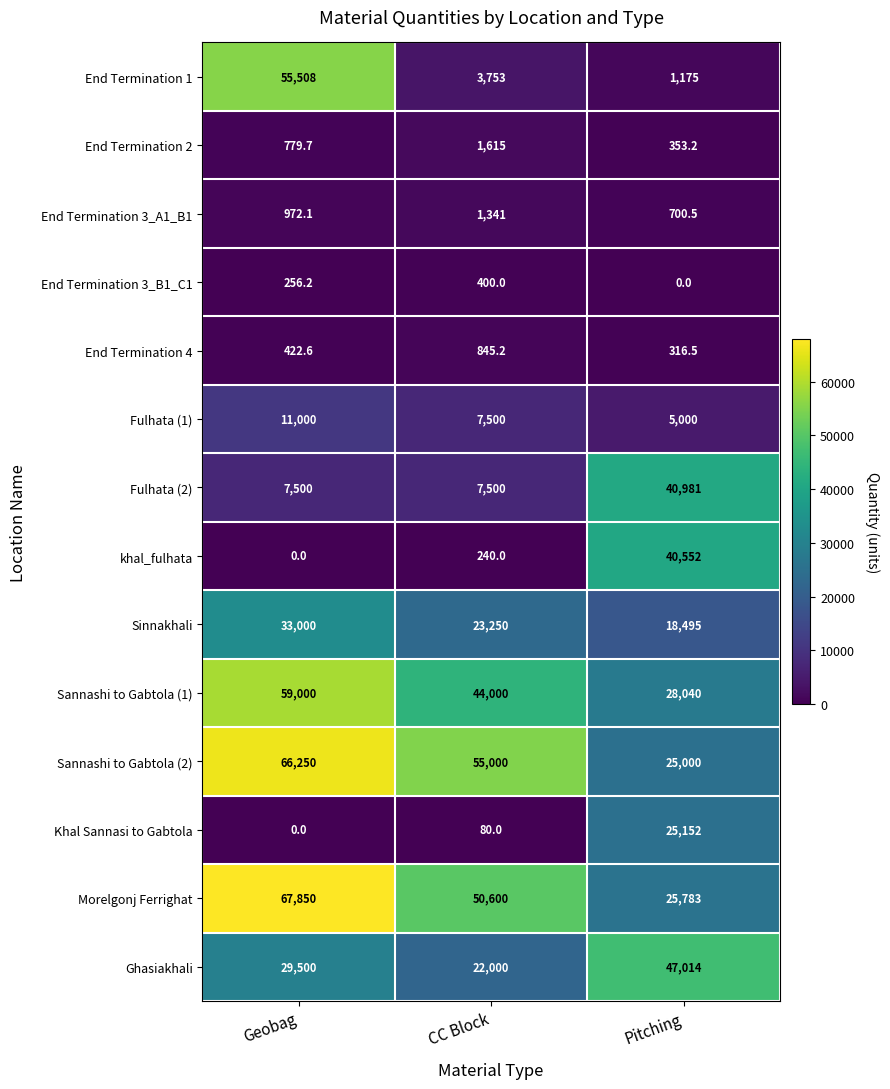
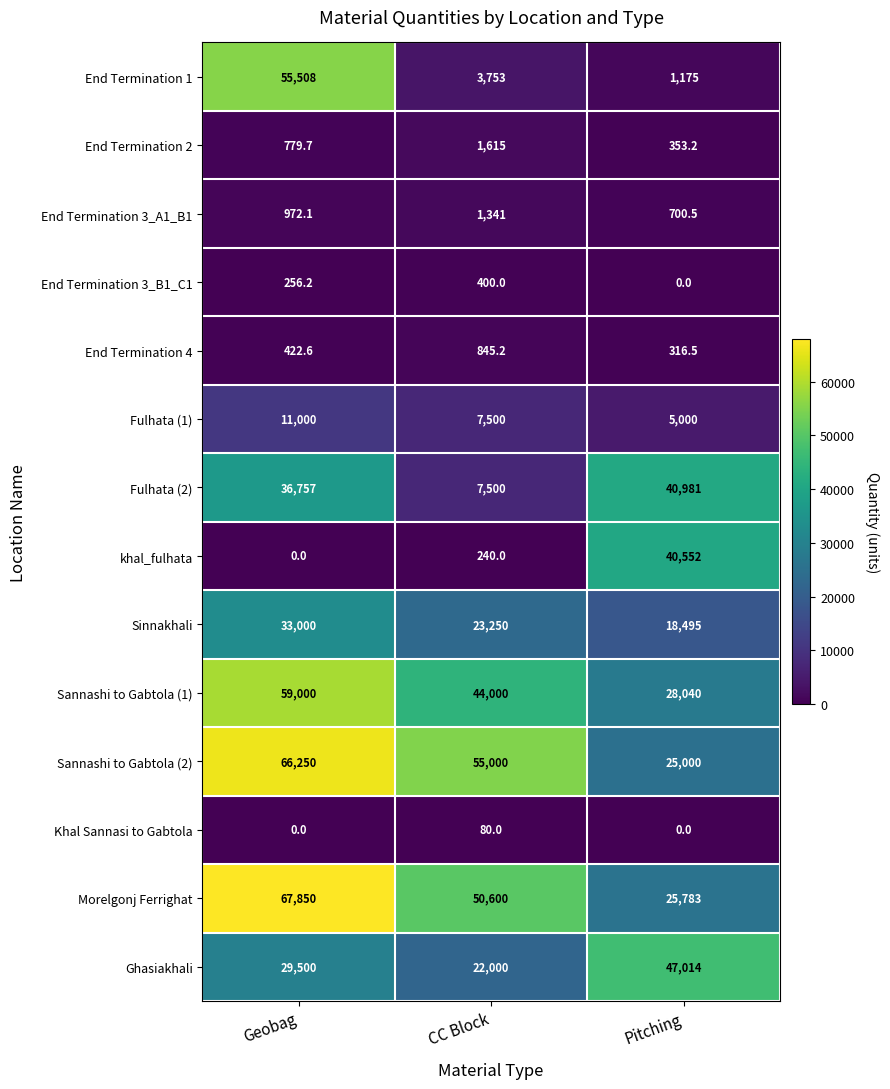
  {
    "End Termination 1": {
      "Geobag": "55,508",
      "CC Block": "3,753",
      "Pitching": "1,175"
    },
    "End Termination 2": {
      "Geobag": "779.7",
      "CC Block": "1,615",
      "Pitching": "353.2"
    },
    "End Termination 3_A1_B1": {
      "Geobag": "972.1",
      "CC Block": "1,341",
      "Pitching": "700.5"
    },
    "End Termination 3_B1_C1": {
      "Geobag": "256.2",
      "CC Block": "400.0",
      "Pitching": "0.0"
    },
    "End Termination 4": {
      "Geobag": "422.6",
      "CC Block": "845.2",
      "Pitching": "316.5"
    },
    "Fulhata (1)": {
      "Geobag": "11,000",
      "CC Block": "7,500",
      "Pitching": "5,000"
    },
    "Fulhata (2)": {
-     "Geobag": "7,500",
+     "Geobag": "36,757",
      "CC Block": "7,500",
      "Pitching": "40,981"
    },
    "khal_fulhata": {
      "Geobag": "0.0",
      "CC Block": "240.0",
      "Pitching": "40,552"
    },
    "Sinnakhali": {
      "Geobag": "33,000",
      "CC Block": "23,250",
      "Pitching": "18,495"
    },
    "Sannashi to Gabtola (1)": {
      "Geobag": "59,000",
      "CC Block": "44,000",
      "Pitching": "28,040"
    },
    "Sannashi to Gabtola (2)": {
      "Geobag": "66,250",
      "CC Block": "55,000",
      "Pitching": "25,000"
    },
    "Khal Sannasi to Gabtola": {
      "Geobag": "0.0",
      "CC Block": "80.0",
-     "Pitching": "25,152"
+     "Pitching": "0.0"
    },
    "Morelgonj Ferrighat": {
      "Geobag": "67,850",
      "CC Block": "50,600",
      "Pitching": "25,783"
    },
    "Ghasiakhali": {
      "Geobag": "29,500",
      "CC Block": "22,000",
      "Pitching": "47,014"
    }
  }
